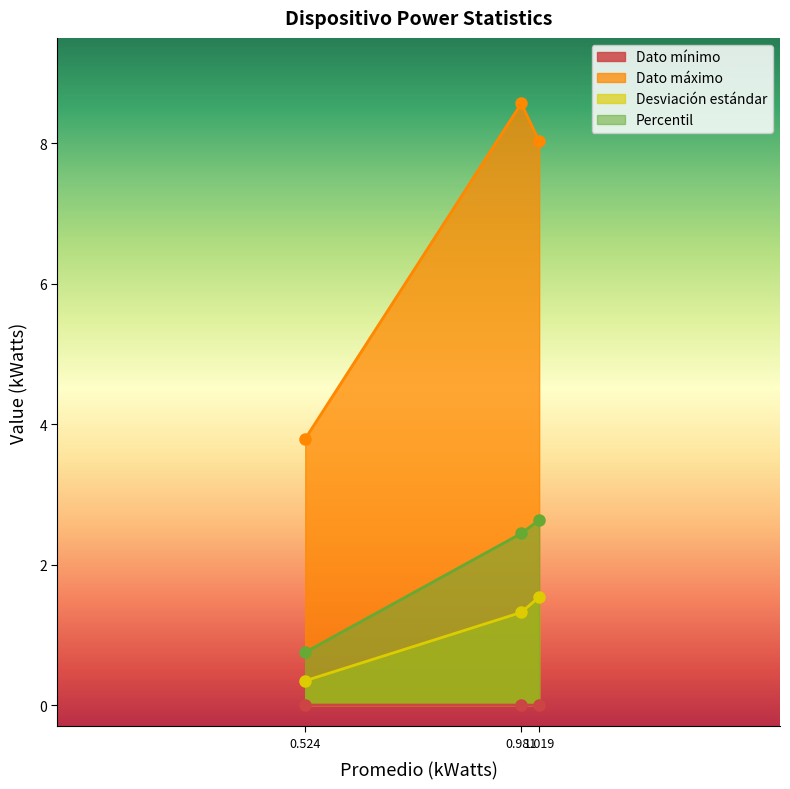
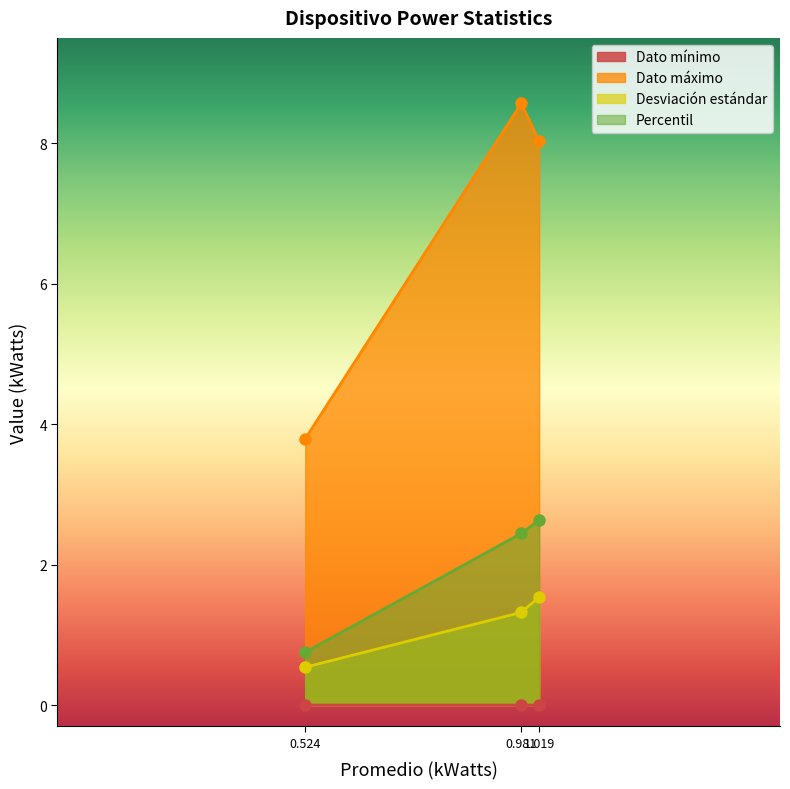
  {
    "Dato mínimo": {
      "0.524": 0.0
    },
    "Dato máximo": {
      "0.524": 3.8
    },
    "Desviación estándar": {
-     "0.524": 0.3
+     "0.524": 0.5
    },
    "Percentil": {
      "0.524": 0.8
    }
  }
